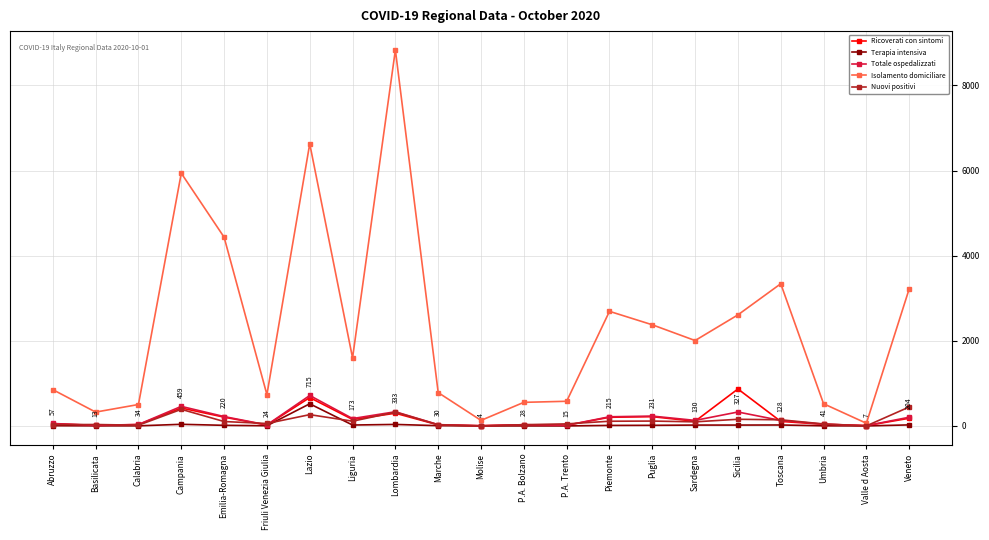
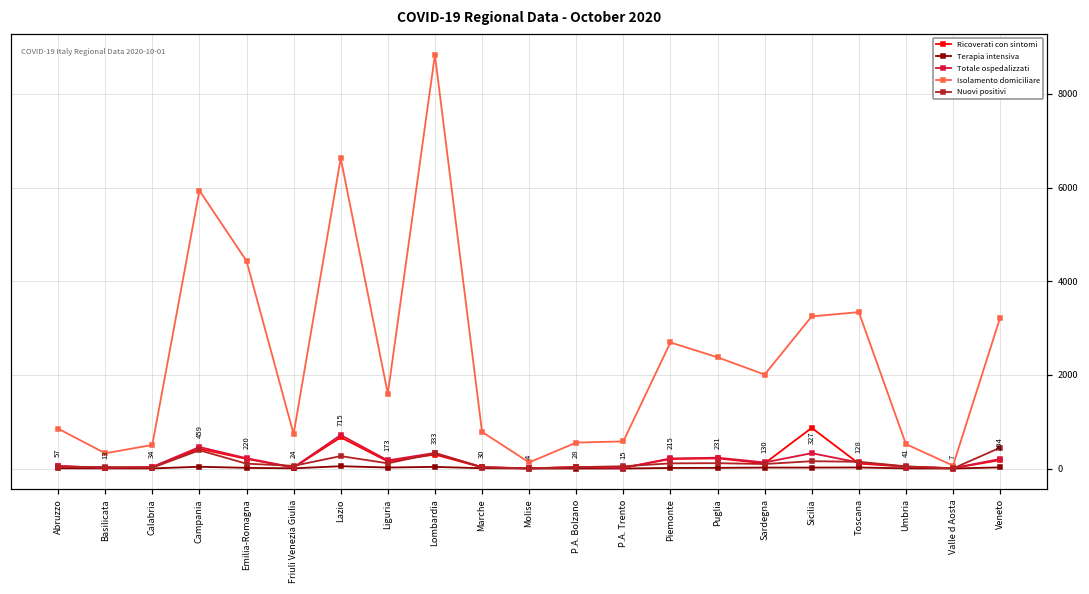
  {
    "Terapia intensiva": {
      "Campania": 0,
      "Emilia-Romagna": 0,
-     "Lazio": 500,
+     "Lazio": 0,
      "Liguria": 0,
      "Lombardia": 0,
      "Piemonte": 0,
      "Puglia": 0,
      "Sardegna": 0,
      "Sicilia": 0,
      "Toscana": 0,
      "Veneto": 0
    },
    "Isolamento domiciliare": {
      "Abruzzo": 900,
      "Campania": 5900,
      "Emilia-Romagna": 4400,
      "Friuli Venezia Giulia": 700,
      "Lazio": 6600,
      "Liguria": 1600,
      "Lombardia": 8800,
      "Marche": 800,
      "P.A. Trento": 600,
      "Piemonte": 2700,
      "Puglia": 2400,
      "Sardegna": 2000,
-     "Sicilia": 2600,
+     "Sicilia": 3200,
      "Toscana": 3300,
      "Veneto": 3200
    }
  }
